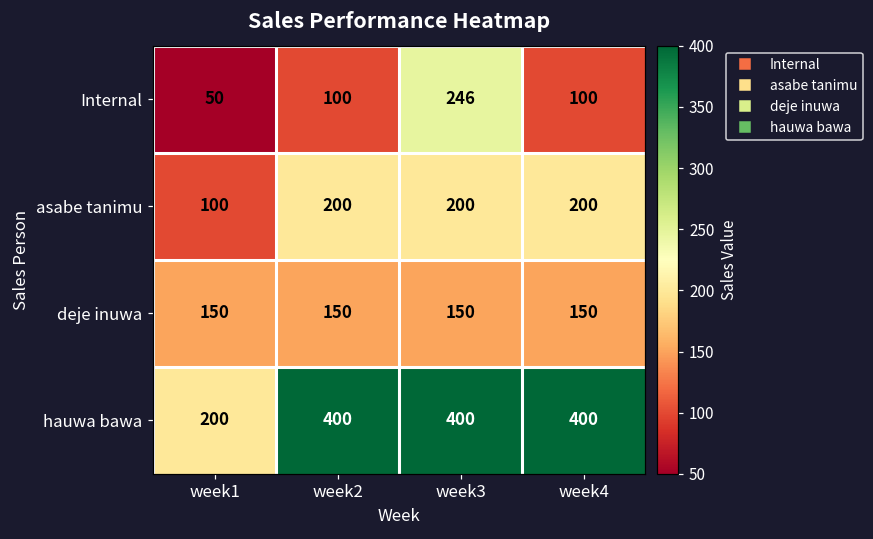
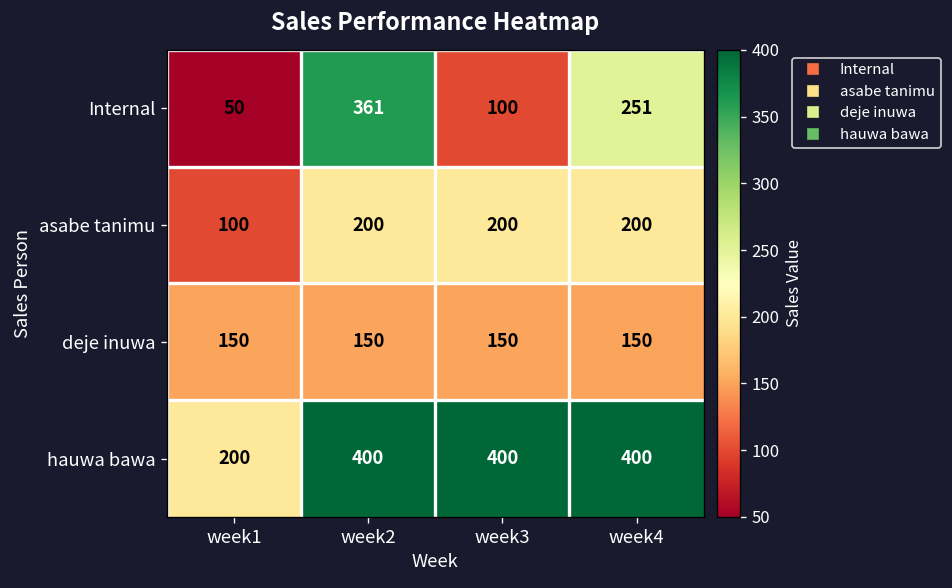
  {
    "Internal": {
      "week1": 50,
-     "week2": 100,
-     "week3": 246,
-     "week4": 100
+     "week2": 361,
+     "week3": 100,
+     "week4": 251
    },
    "asabe tanimu": {
      "week1": 100,
      "week2": 200,
      "week3": 200,
      "week4": 200
    },
    "deje inuwa": {
      "week1": 150,
      "week2": 150,
      "week3": 150,
      "week4": 150
    },
    "hauwa bawa": {
      "week1": 200,
      "week2": 400,
      "week3": 400,
      "week4": 400
    }
  }
